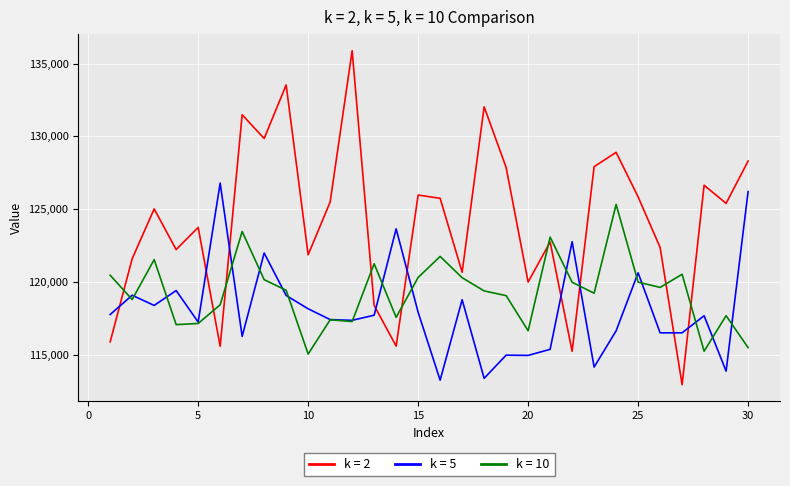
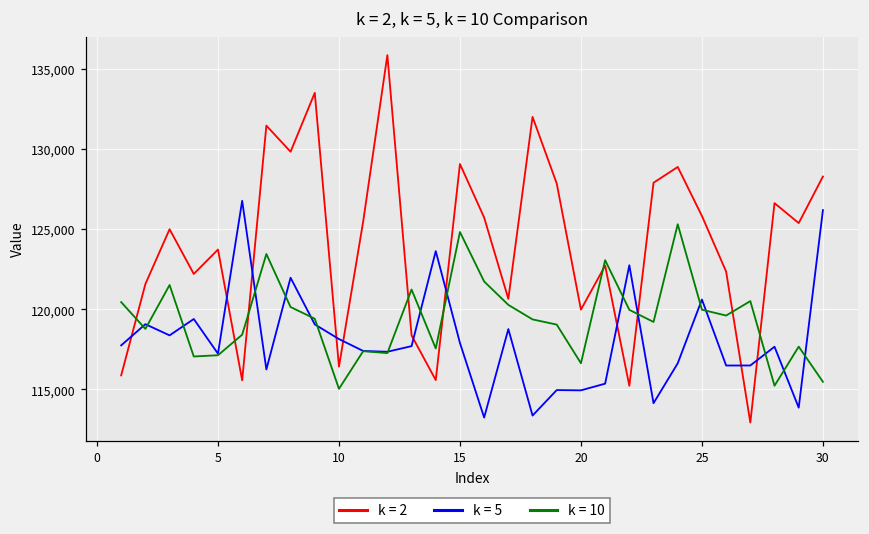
  {
    "k = 2": {
      "5": "123,700",
-     "10": "121,900",
-     "15": "126,000",
+     "10": "116,400",
+     "15": "129,100",
      "20": "120,000",
      "25": "125,800",
      "30": "128,300"
    },
    "k = 5": {
      "10": "118,100",
      "15": "117,900",
      "20": "114,900",
      "25": "120,600",
      "30": "126,200"
    },
    "k = 10": {
      "10": "115,000",
-     "15": "120,300",
+     "15": "124,800",
      "20": "116,600",
      "25": "120,000",
      "30": "115,500"
    }
  }
